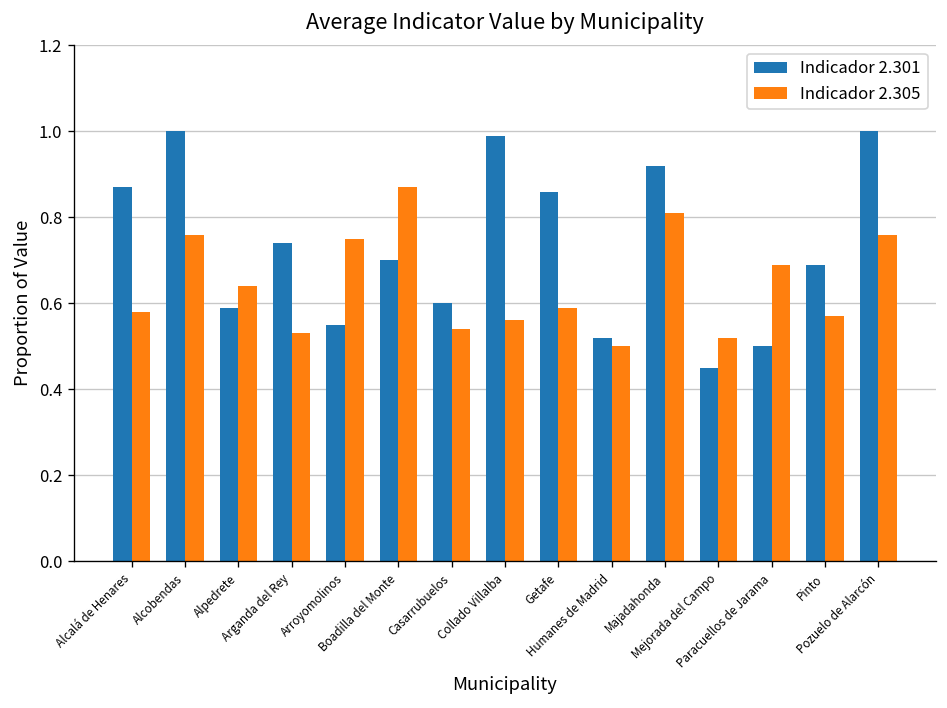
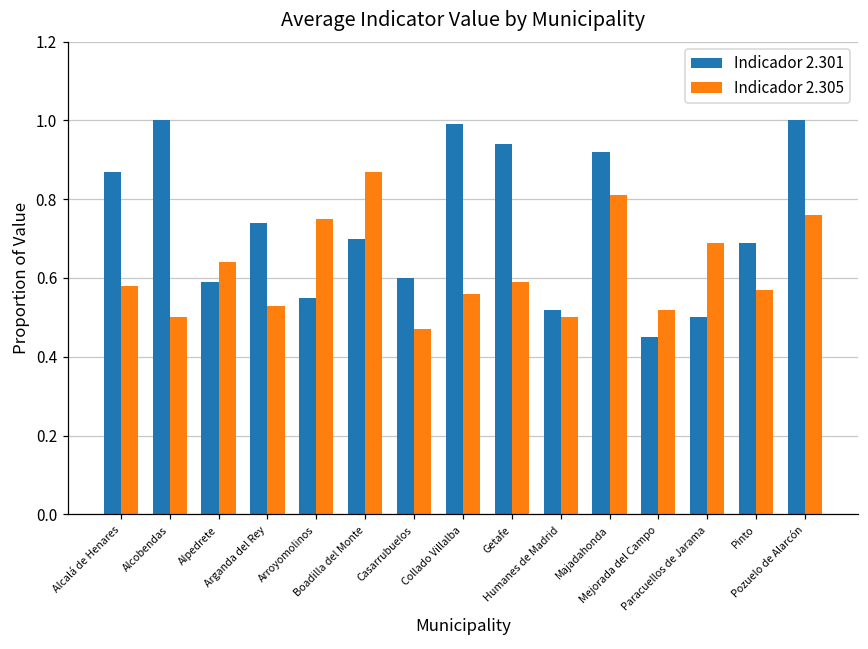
  {
    "Indicador 2.301": {
      "Alcalá de Henares": 0.87,
      "Alcobendas": 1.00,
      "Alpedrete": 0.59,
      "Arganda del Rey": 0.74,
      "Arroyomolinos": 0.55,
      "Boadilla del Monte": 0.70,
      "Casarrubuelos": 0.60,
      "Collado Villalba": 0.99,
-     "Getafe": 0.86,
+     "Getafe": 0.94,
      "Humanes de Madrid": 0.52,
      "Majadahonda": 0.92,
      "Mejorada del Campo": 0.45,
      "Paracuellos de Jarama": 0.50,
      "Pinto": 0.69,
      "Pozuelo de Alarcón": 1.00
    },
    "Indicador 2.305": {
      "Alcalá de Henares": 0.58,
-     "Alcobendas": 0.76,
+     "Alcobendas": 0.50,
      "Alpedrete": 0.64,
      "Arganda del Rey": 0.53,
      "Arroyomolinos": 0.75,
      "Boadilla del Monte": 0.87,
-     "Casarrubuelos": 0.54,
+     "Casarrubuelos": 0.47,
      "Collado Villalba": 0.56,
      "Getafe": 0.59,
      "Humanes de Madrid": 0.50,
      "Majadahonda": 0.81,
      "Mejorada del Campo": 0.52,
      "Paracuellos de Jarama": 0.69,
      "Pinto": 0.57,
      "Pozuelo de Alarcón": 0.76
    }
  }
